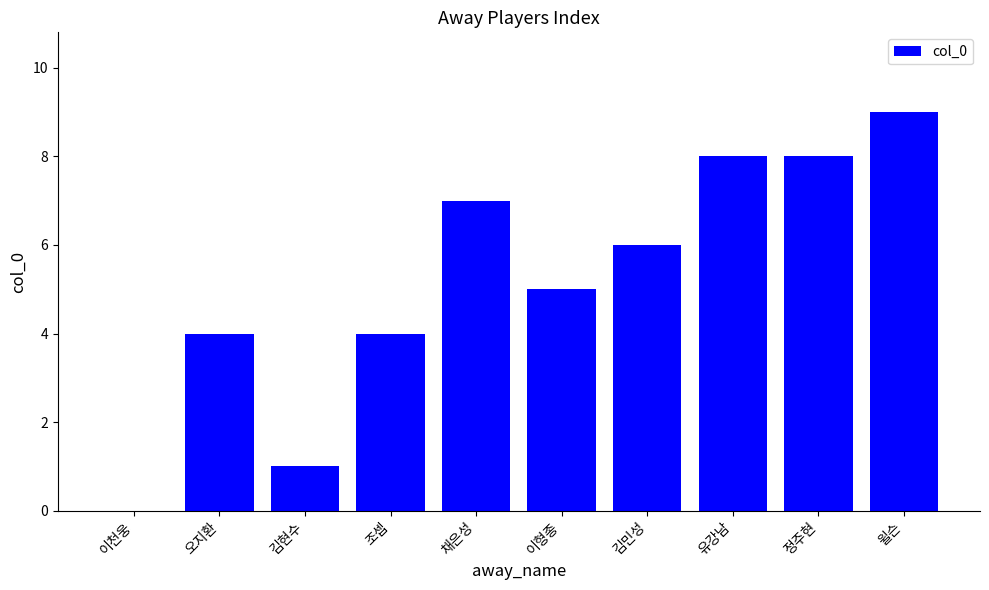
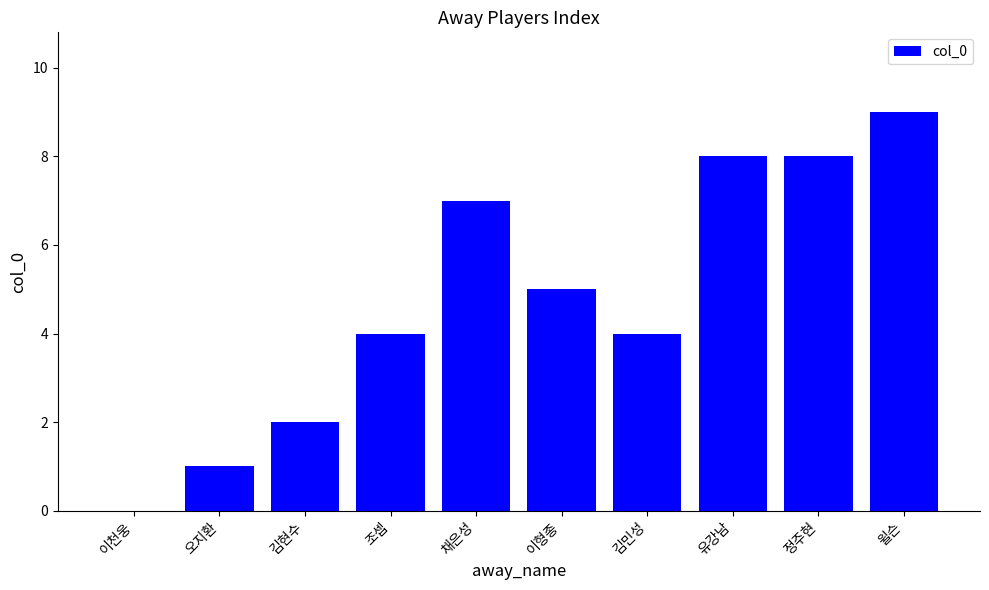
  {
    "이천웅": 0,
-   "오지환": 4,
-   "김현수": 1,
+   "오지환": 1,
+   "김현수": 2,
    "조셉": 4,
    "채은성": 7,
    "이형종": 5,
-   "김민성": 6,
+   "김민성": 4,
    "유강남": 8,
    "정주현": 8,
    "윌슨": 9
  }
